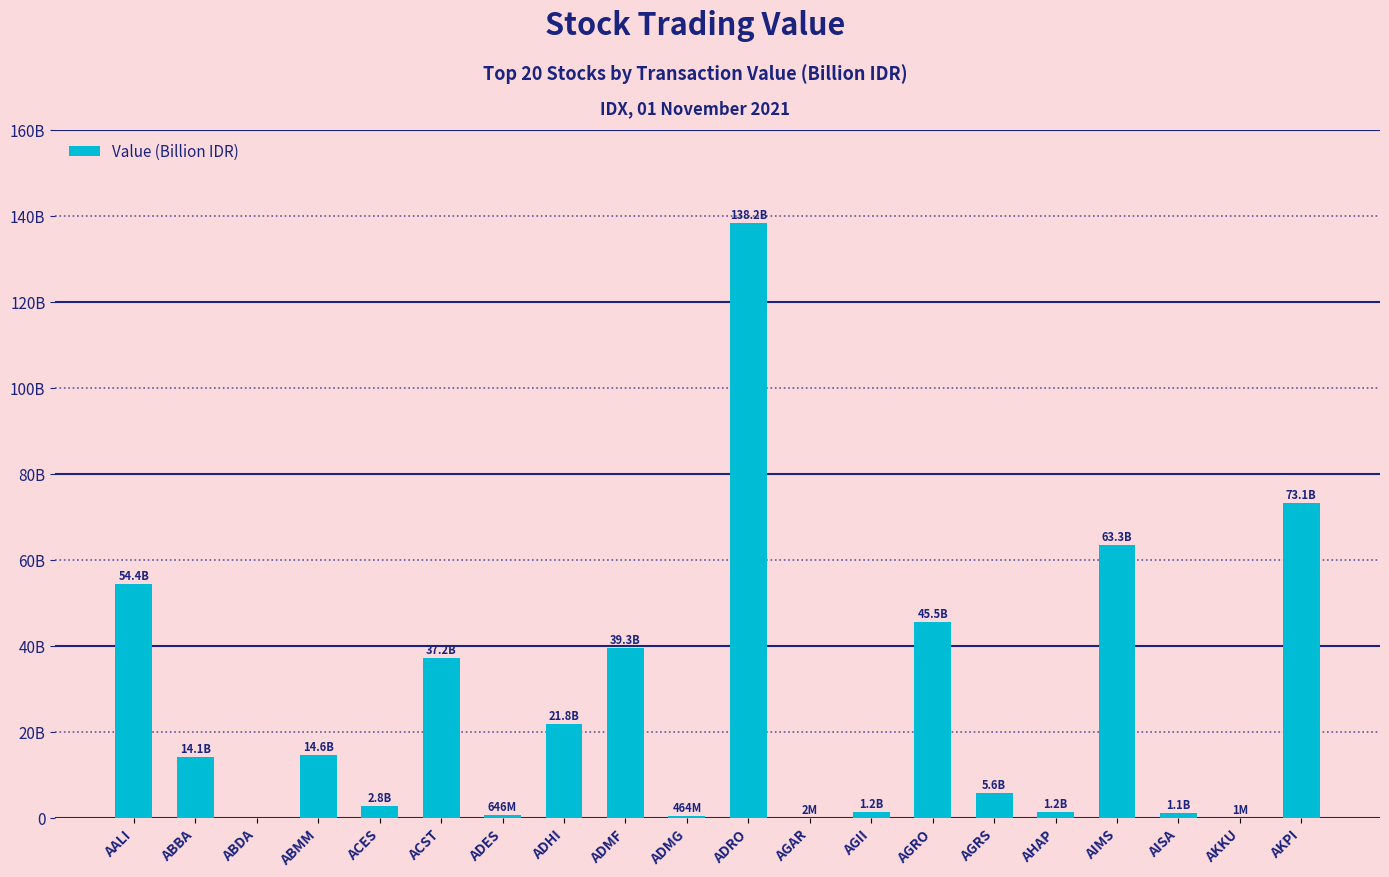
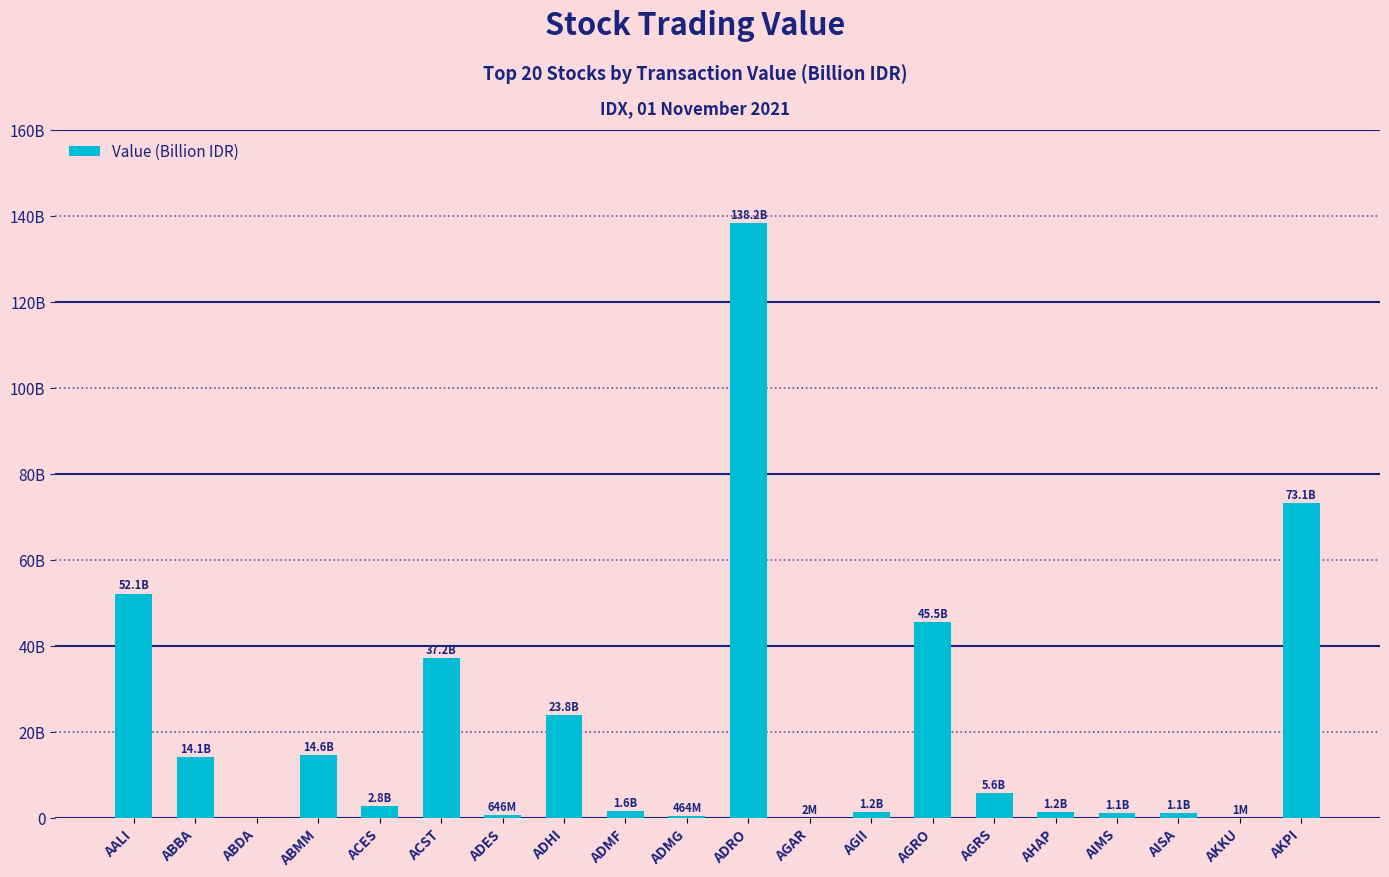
  {
-   "AALI": "54.4B",
+   "AALI": "52.1B",
    "ABBA": "14.1B",
    "ABMM": "14.6B",
    "ACES": "2.8B",
    "ACST": "37.2B",
    "ADES": "646M",
-   "ADHI": "21.8B",
-   "ADMF": "39.3B",
+   "ADHI": "23.8B",
+   "ADMF": "1.6B",
    "ADMG": "464M",
    "ADRO": "138.2B",
    "AGAR": "2M",
    "AGII": "1.2B",
    "AGRO": "45.5B",
    "AGRS": "5.6B",
    "AHAP": "1.2B",
-   "AIMS": "63.3B",
+   "AIMS": "1.1B",
    "AISA": "1.1B",
    "AKKU": "1M",
    "AKPI": "73.1B"
  }
